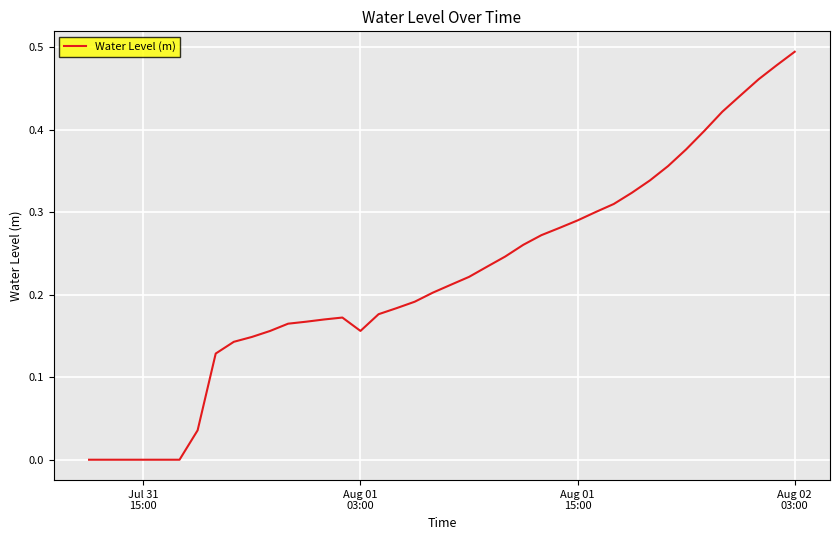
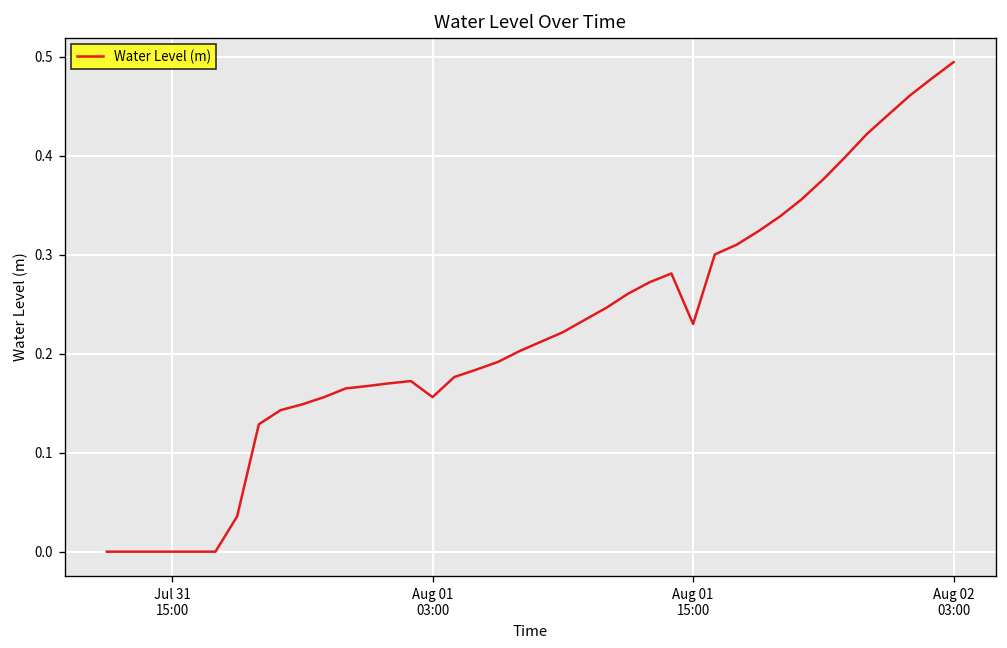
  {
    "Jul 31 15:00": 0.00,
    "Aug 01 03:00": 0.16,
-   "Aug 01 15:00": 0.29,
+   "Aug 01 15:00": 0.23,
    "Aug 02 03:00": 0.49
  }
